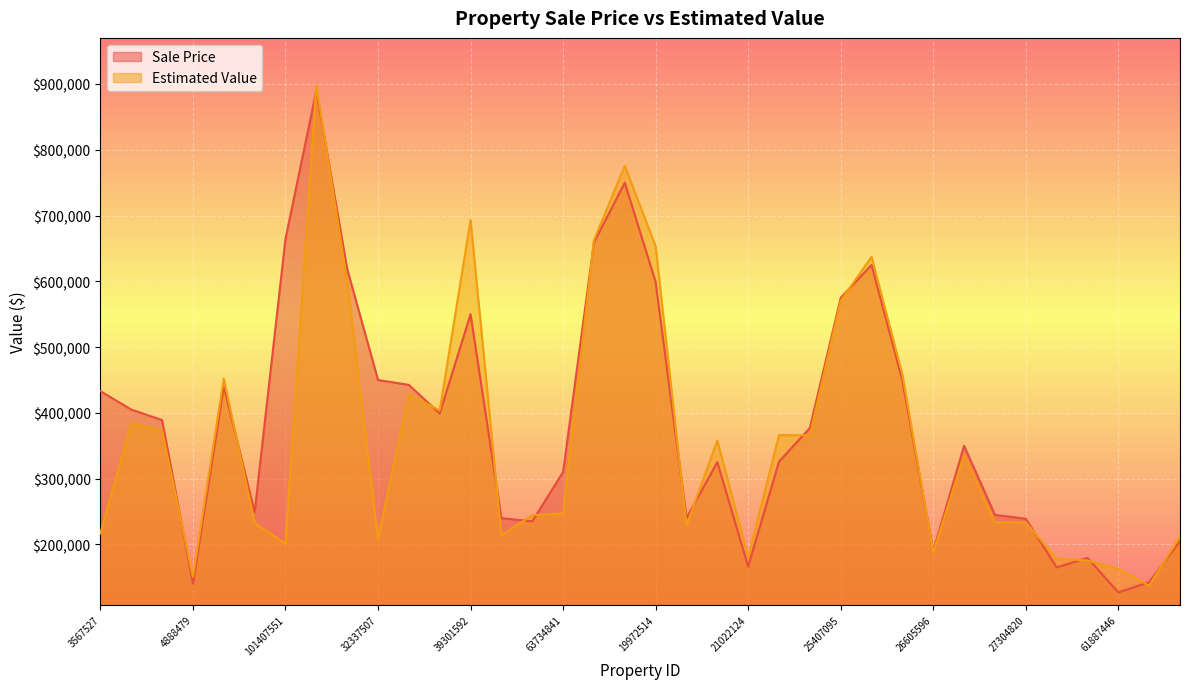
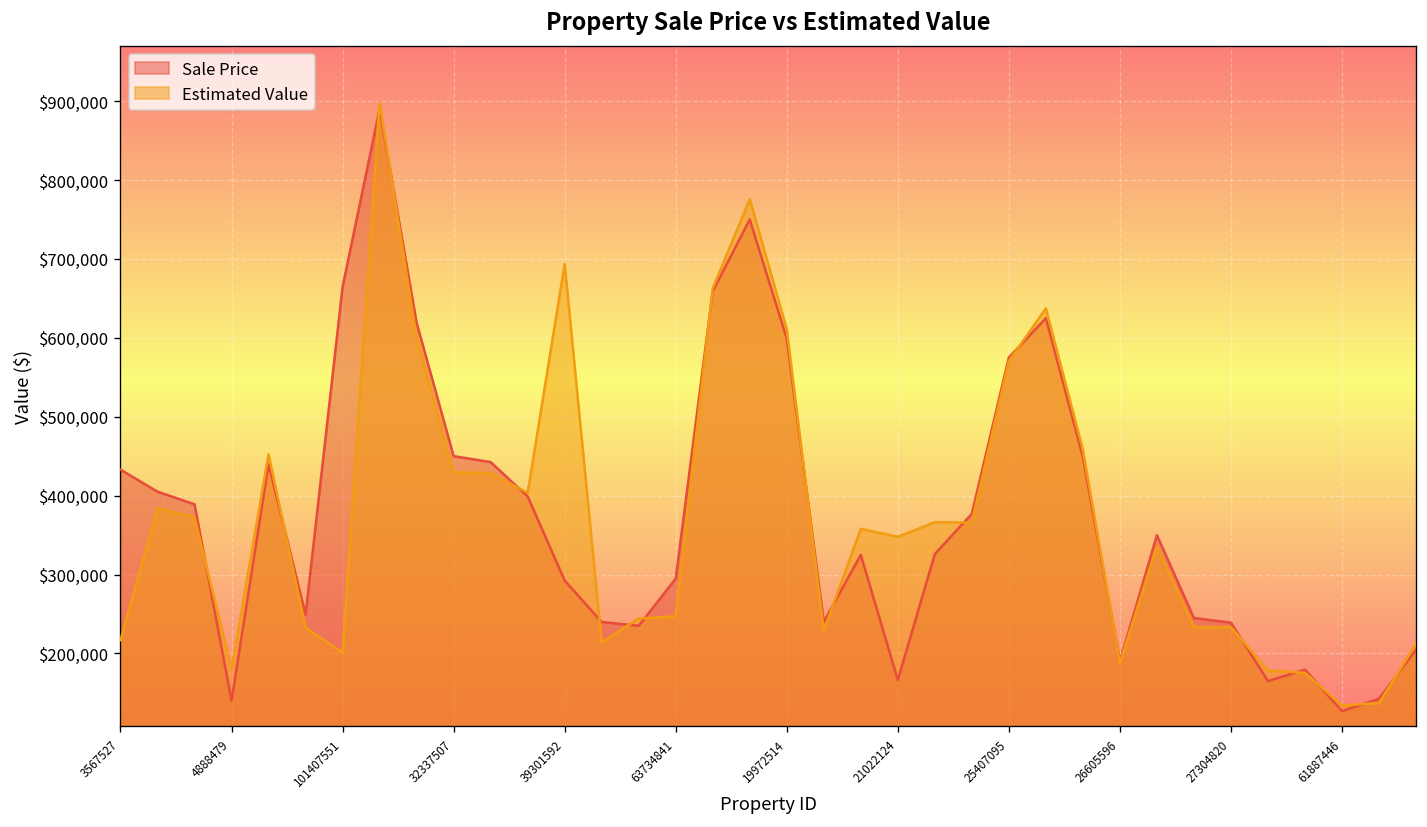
  {
    "Sale Price": {
      "3567527": "$430,000",
      "4888479": "$140,000",
      "101407551": "$660,000",
      "32337507": "$450,000",
-     "39301592": "$550,000",
-     "63734841": "$310,000",
+     "39301592": "$290,000",
+     "63734841": "$290,000",
      "19972514": "$600,000",
      "21022124": "$170,000",
      "25407095": "$570,000",
      "27304820": "$240,000",
      "61887446": "$130,000"
    },
    "Estimated Value": {
      "3567527": "$220,000",
-     "4888479": "$150,000",
+     "4888479": "$180,000",
      "101407551": "$200,000",
-     "32337507": "$210,000",
+     "32337507": "$430,000",
      "39301592": "$690,000",
      "63734841": "$250,000",
-     "19972514": "$650,000",
-     "21022124": "$180,000",
+     "19972514": "$610,000",
+     "21022124": "$350,000",
      "25407095": "$570,000",
      "27304820": "$230,000",
-     "61887446": "$160,000"
+     "61887446": "$130,000"
    }
  }
